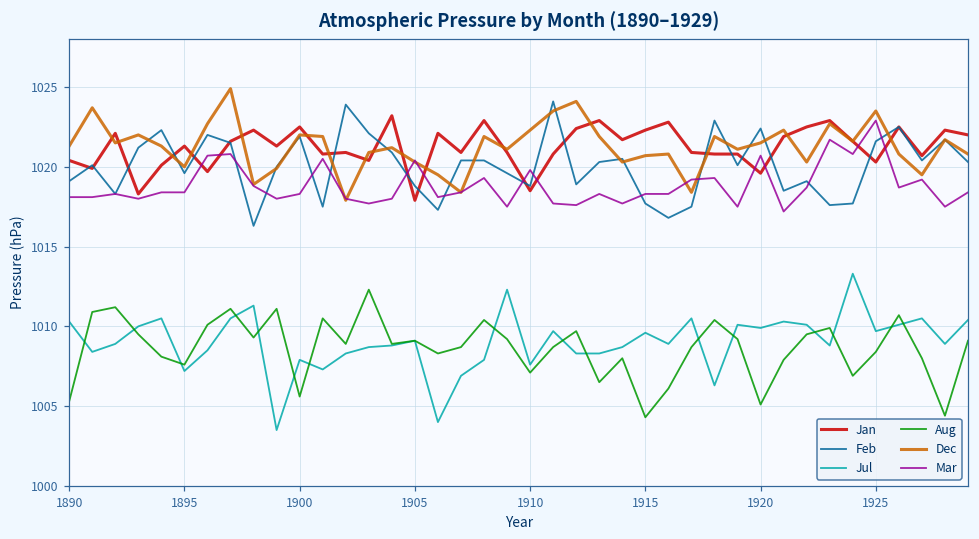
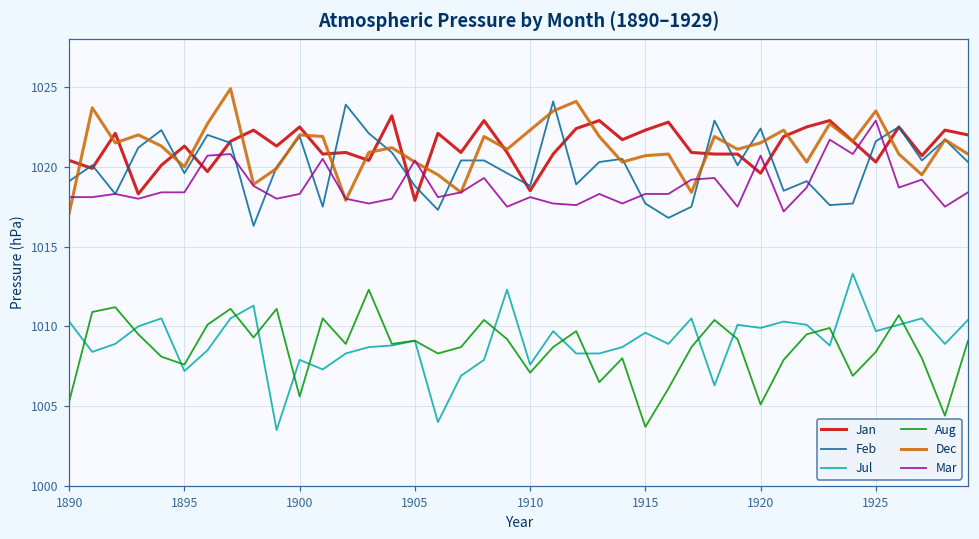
  {
    "Jan": {
      "1890": 1020.4,
      "1895": 1021.3,
      "1900": 1022.5,
      "1905": 1017.9,
      "1910": 1018.5,
      "1915": 1022.3,
      "1920": 1019.6,
      "1925": 1020.3
    },
    "Feb": {
      "1890": 1019.1,
      "1895": 1019.6,
      "1905": 1018.8,
      "1910": 1018.8,
      "1915": 1017.7,
      "1920": 1022.4,
      "1925": 1021.6
    },
    "Jul": {
      "1890": 1010.3,
      "1895": 1007.2,
      "1900": 1007.9,
      "1910": 1007.6,
      "1915": 1009.6,
      "1920": 1009.9,
      "1925": 1009.7
    },
    "Aug": {
      "1890": 1005.3,
      "1895": 1007.6,
      "1900": 1005.6,
      "1910": 1007.1,
-     "1915": 1004.3,
+     "1915": 1003.7,
      "1920": 1005.1,
      "1925": 1008.4
    },
    "Dec": {
-     "1890": 1021.3,
+     "1890": 1017.1,
      "1895": 1020.0,
      "1910": 1022.3,
      "1915": 1020.7,
      "1920": 1021.5,
      "1925": 1023.5
    },
    "Mar": {
      "1890": 1018.1,
      "1895": 1018.4,
      "1900": 1018.3,
-     "1910": 1019.8,
+     "1910": 1018.1,
      "1915": 1018.3,
      "1920": 1020.7,
      "1925": 1022.9
    }
  }
